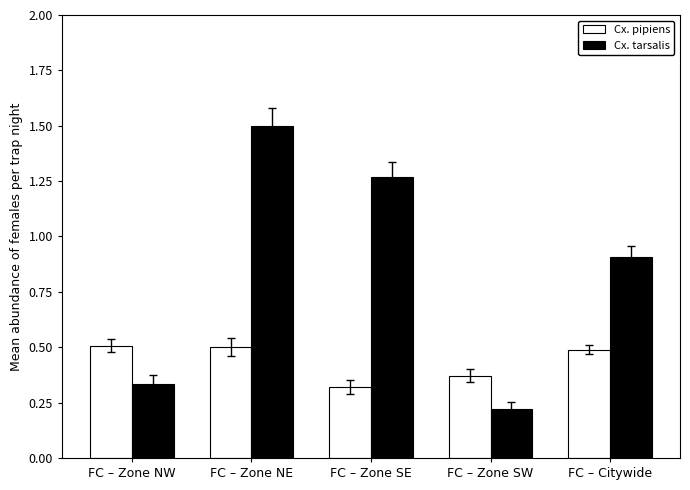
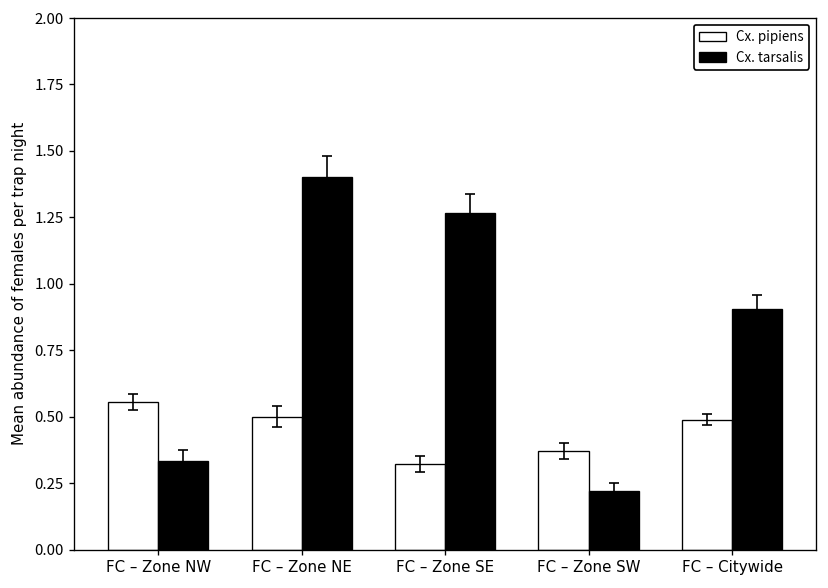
  {
    "Cx. pipiens": {
-     "FC – Zone NW": 0.51,
+     "FC – Zone NW": 0.56,
      "FC – Zone NE": 0.50,
      "FC – Zone SE": 0.32,
      "FC – Zone SW": 0.37,
      "FC – Citywide": 0.49
    },
    "Cx. tarsalis": {
      "FC – Zone NW": 0.33,
-     "FC – Zone NE": 1.5,
+     "FC – Zone NE": 1.4,
      "FC – Zone SE": 1.27,
      "FC – Zone SW": 0.22,
      "FC – Citywide": 0.9
    }
  }
